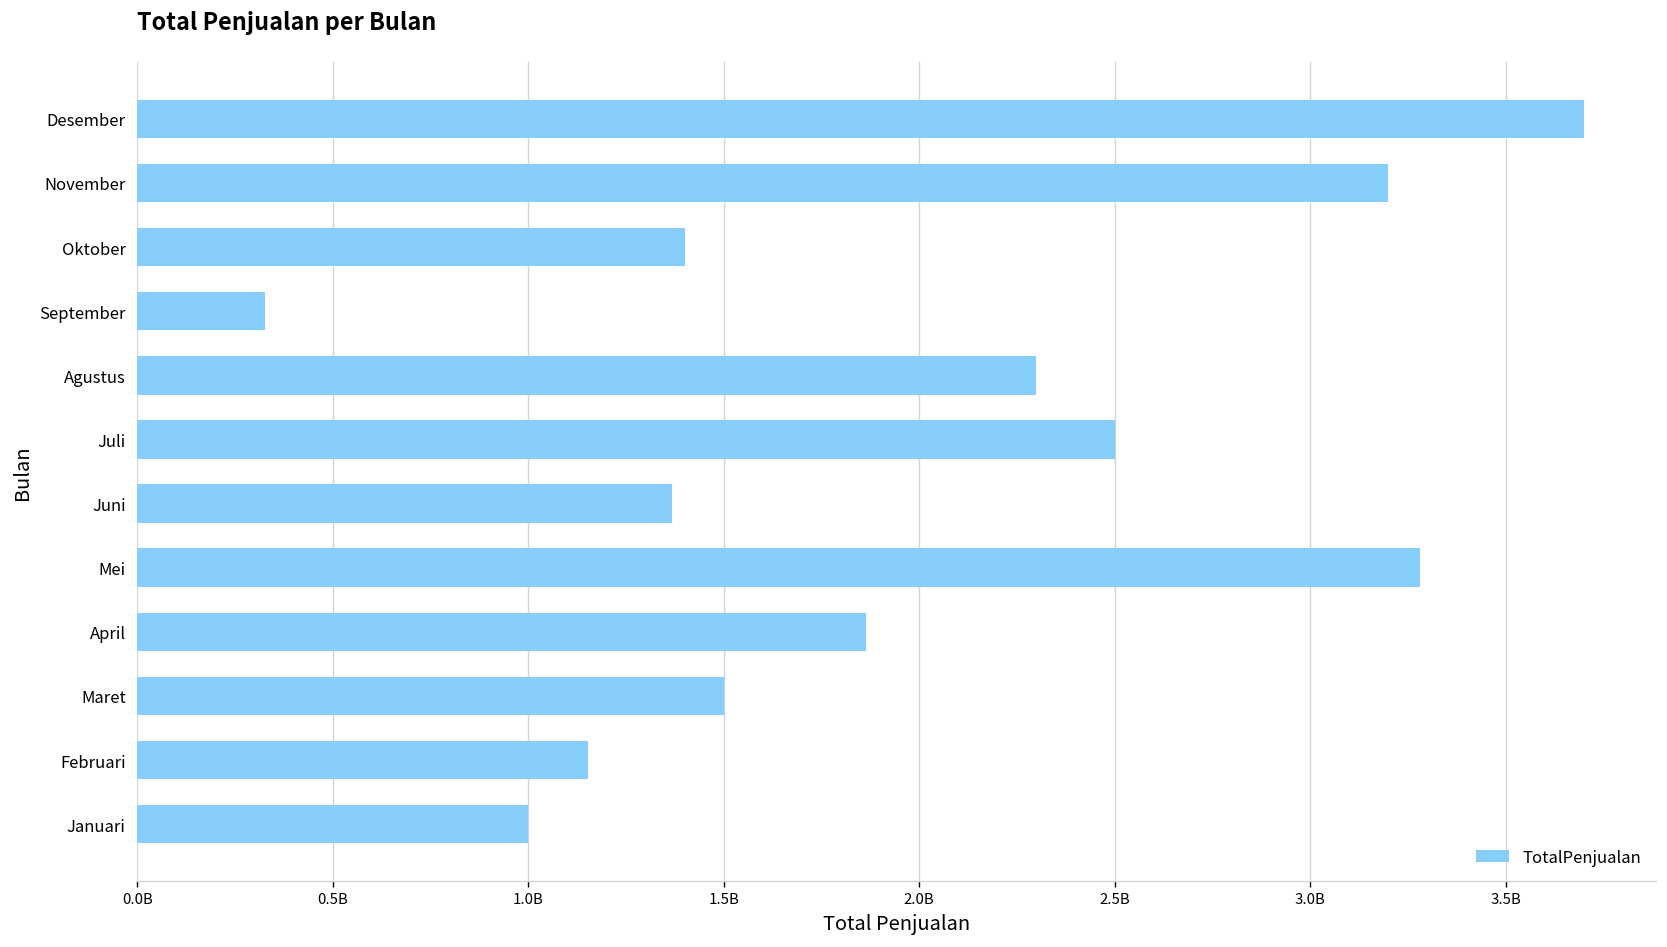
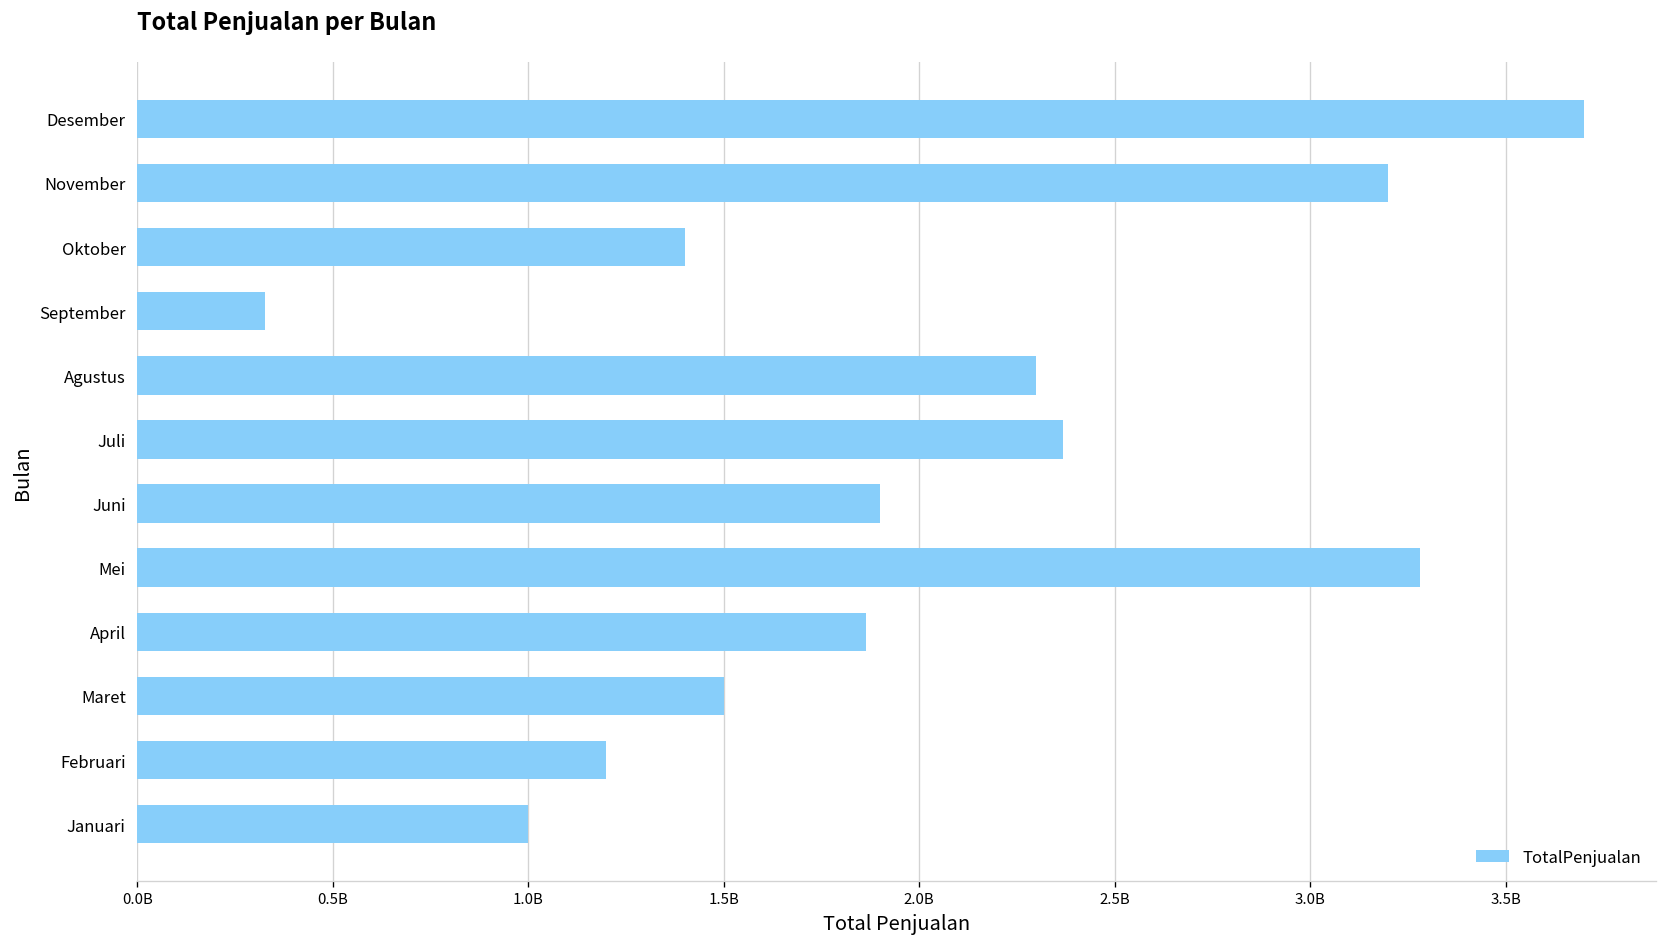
  {
    "Desember": 3700000000,
    "November": 3200000000,
    "Oktober": 1400000000,
    "September": 330000000,
    "Agustus": 2300000000,
-   "Juli": 2500000000,
-   "Juni": 1370000000,
+   "Juli": 2370000000,
+   "Juni": 1900000000,
    "Mei": 3280000000,
    "April": 1860000000,
    "Maret": 1500000000,
-   "Februari": 1150000000,
+   "Februari": 1200000000,
    "Januari": 1000000000
  }
